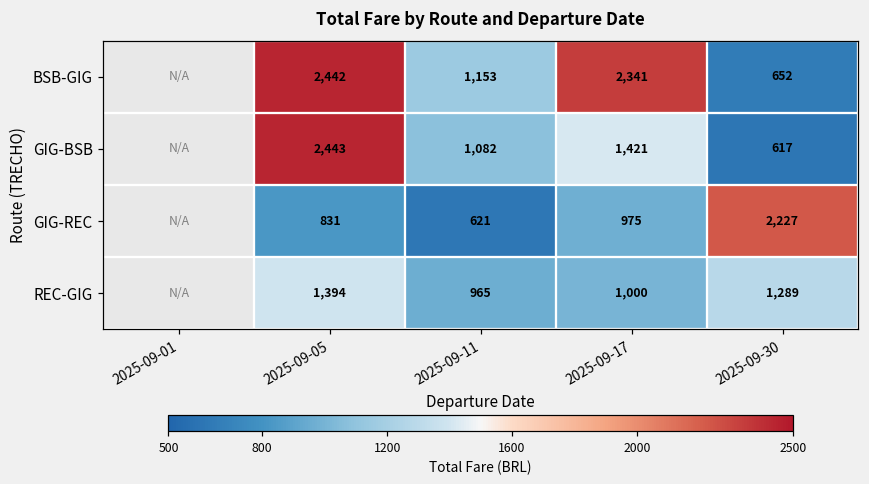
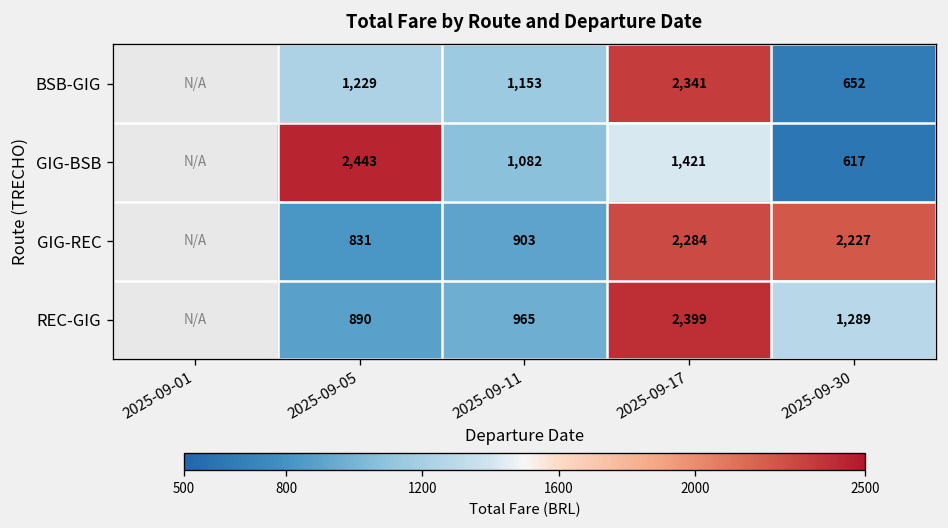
  {
    "BSB-GIG": {
-     "2025-09-05": "2,442",
+     "2025-09-05": "1,229",
      "2025-09-11": "1,153",
      "2025-09-17": "2,341",
      "2025-09-30": "652"
    },
    "GIG-BSB": {
      "2025-09-05": "2,443",
      "2025-09-11": "1,082",
      "2025-09-17": "1,421",
      "2025-09-30": "617"
    },
    "GIG-REC": {
      "2025-09-05": "831",
-     "2025-09-11": "621",
-     "2025-09-17": "975",
+     "2025-09-11": "903",
+     "2025-09-17": "2,284",
      "2025-09-30": "2,227"
    },
    "REC-GIG": {
-     "2025-09-05": "1,394",
+     "2025-09-05": "890",
      "2025-09-11": "965",
-     "2025-09-17": "1,000",
+     "2025-09-17": "2,399",
      "2025-09-30": "1,289"
    }
  }
